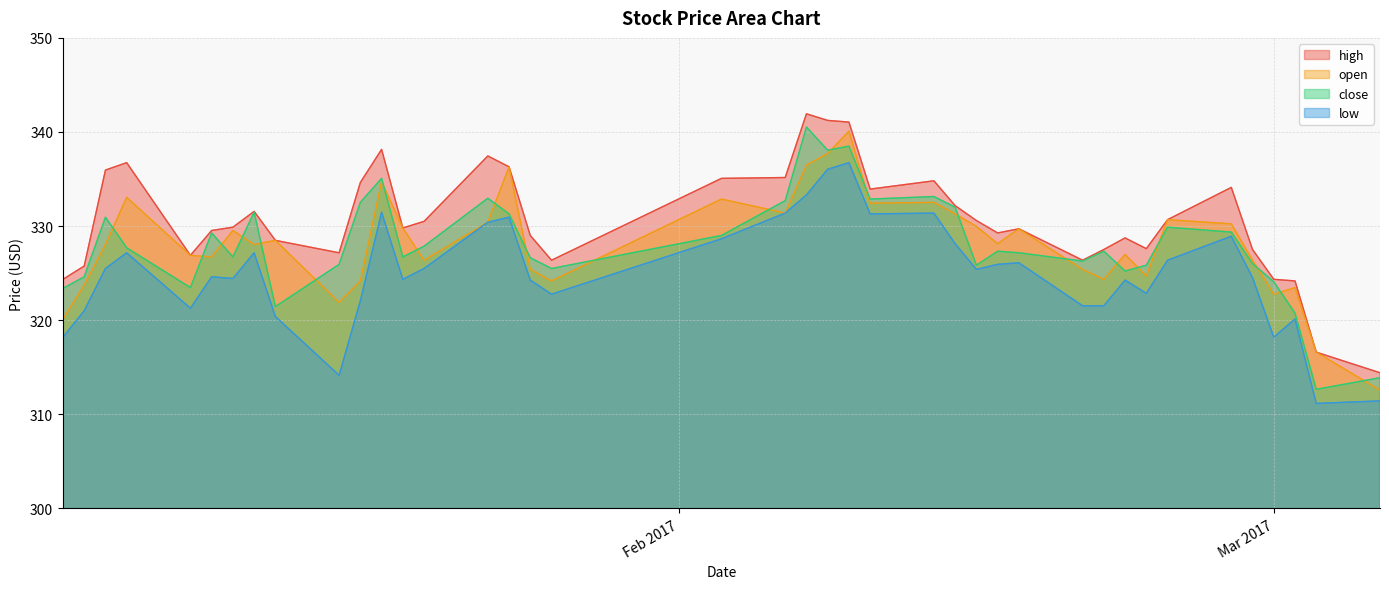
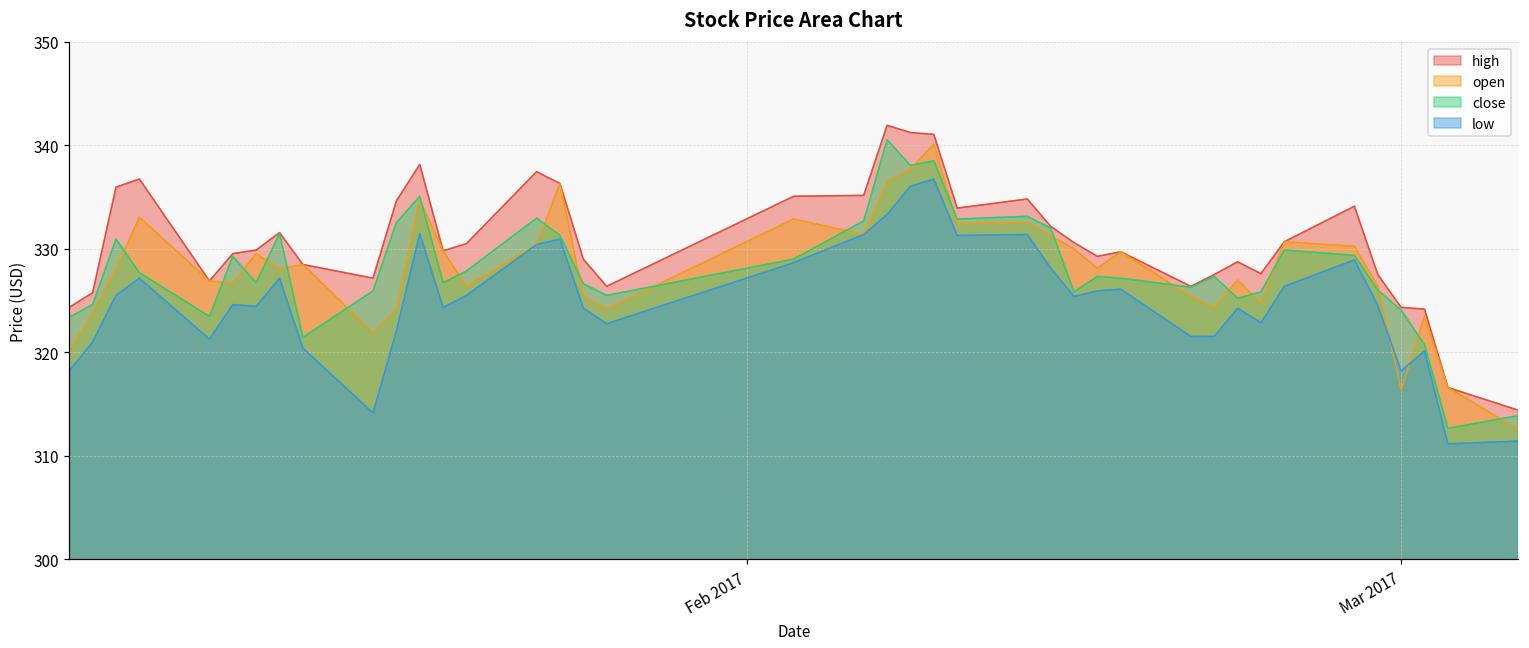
  {
    "open": {
-     "Mar 2017": 323
+     "Mar 2017": 316
    },
    "low": {
      "Mar 2017": 318
    }
  }
